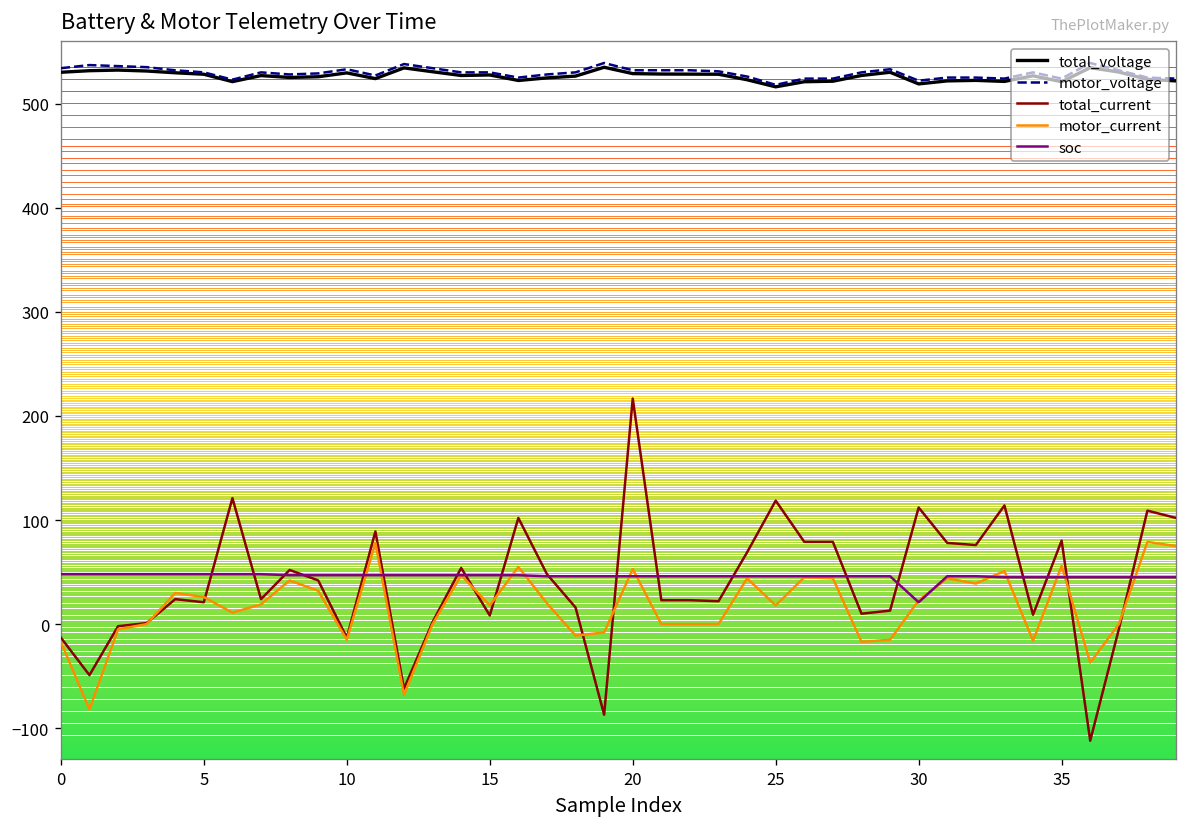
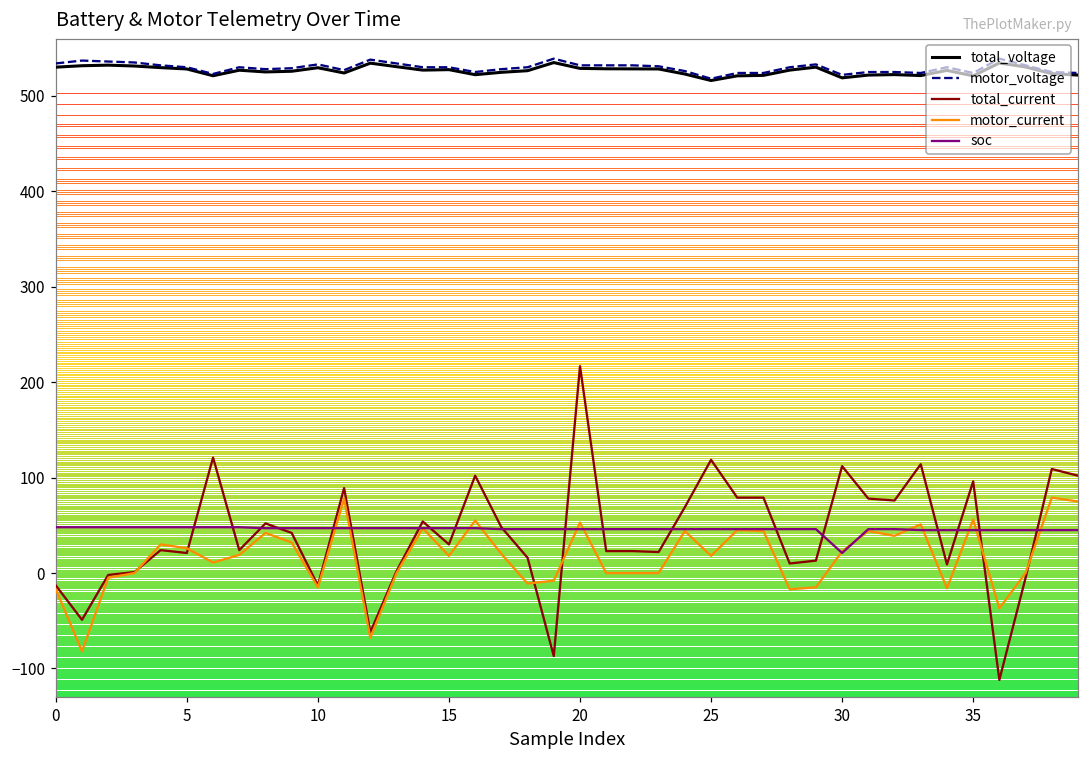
  {
    "total_voltage": {
      "0": 530,
      "10": 530,
      "20": 530,
      "30": 520
    },
    "motor_voltage": {
      "0": 530,
      "10": 530,
      "20": 530,
      "30": 520
    },
    "total_current": {
      "0": -10,
      "5": 20,
-     "15": 10,
+     "15": 30,
      "20": 220,
      "25": 120,
      "30": 110,
-     "35": 80
+     "35": 100
    },
    "motor_current": {
      "0": -20,
      "5": 30,
      "15": 20,
      "20": 50,
      "25": 20,
      "35": 60
    },
    "soc": {
      "0": 50,
      "5": 50,
      "10": 50,
      "15": 50,
      "20": 50,
      "25": 50,
      "35": 50
    }
  }
